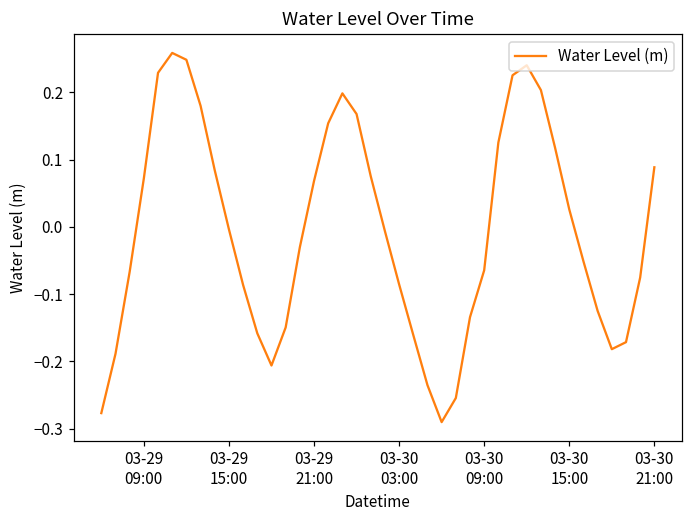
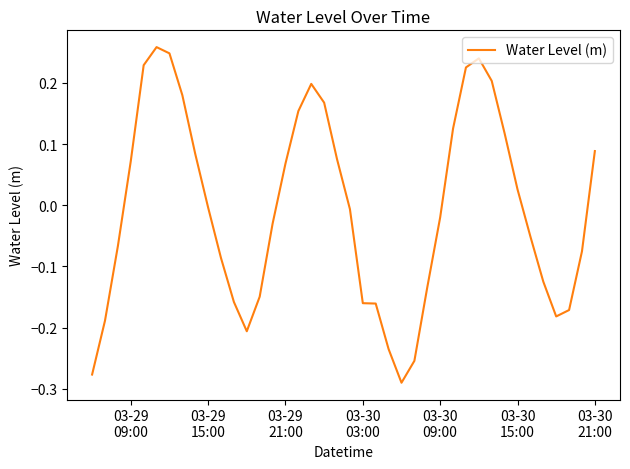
  {
    "03-29 09:00": 0.07,
    "03-29 15:00": 0.00,
    "03-29 21:00": 0.07,
-   "03-30 03:00": -0.09,
-   "03-30 09:00": -0.06,
+   "03-30 03:00": -0.16,
+   "03-30 09:00": -0.02,
    "03-30 15:00": 0.03,
    "03-30 21:00": 0.09
  }
